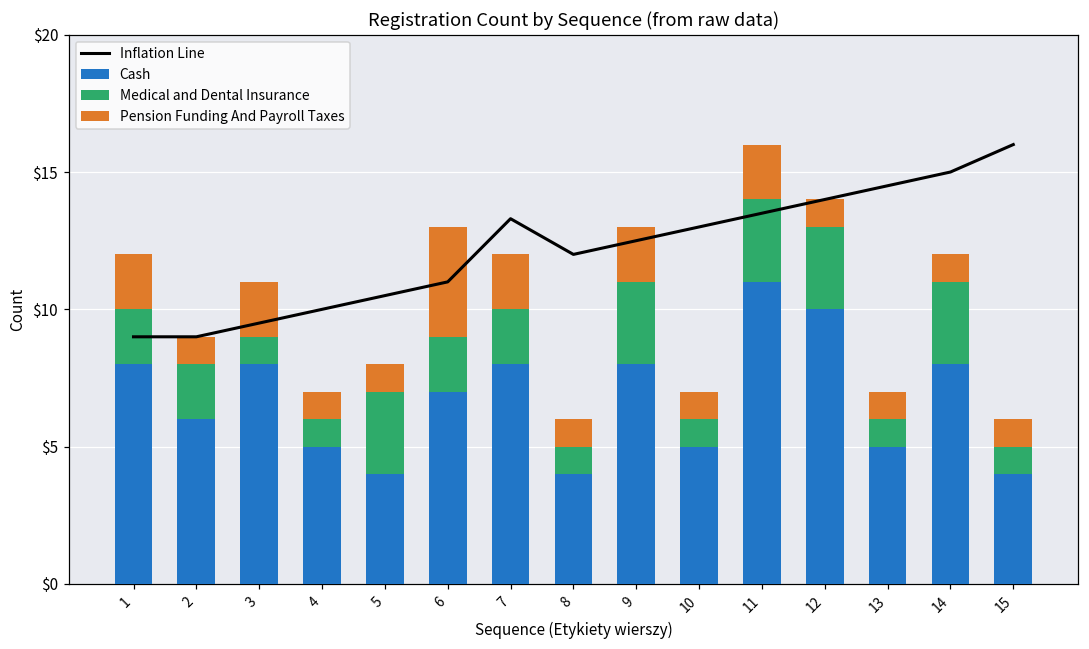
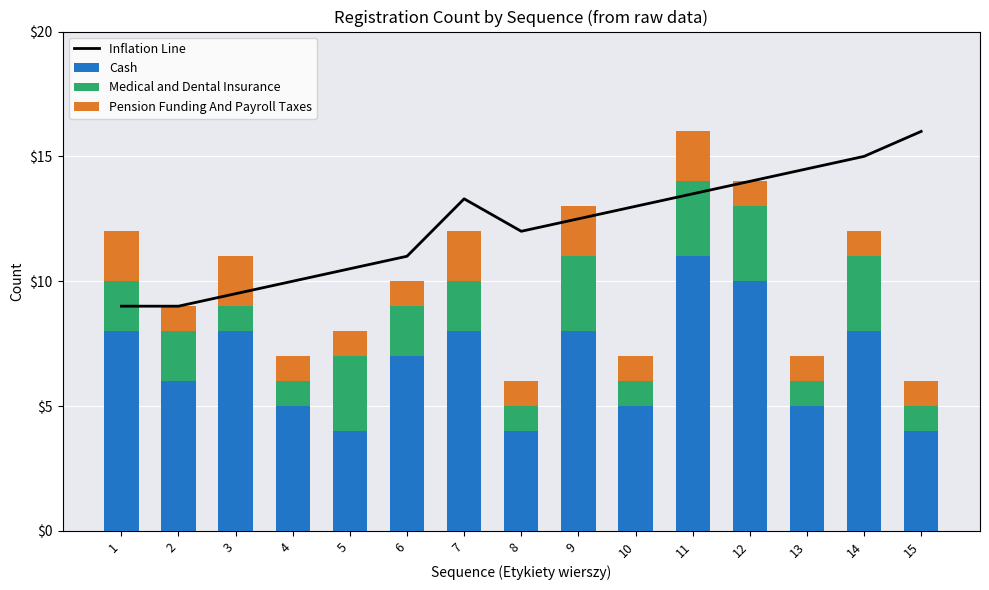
  {
    "Cash": {
      "1": "$8",
      "2": "$6",
      "3": "$8",
      "4": "$5",
      "5": "$4",
      "6": "$7",
      "7": "$8",
      "8": "$4",
      "9": "$8",
      "10": "$5",
      "11": "$11",
      "12": "$10",
      "13": "$5",
      "14": "$8",
      "15": "$4"
    },
    "Inflation Line": {
      "1": "$9",
      "2": "$9",
      "3": "$9.5",
      "4": "$10",
      "5": "$10.5",
      "6": "$11",
      "7": "$13.3",
      "8": "$12",
      "9": "$12.5",
      "10": "$13",
      "11": "$13.5",
      "12": "$14",
      "13": "$14.5",
      "14": "$15",
      "15": "$16"
    },
    "Pension Funding And Payroll Taxes": {
-     "6": "$4"
+     "6": "$1"
    }
  }
